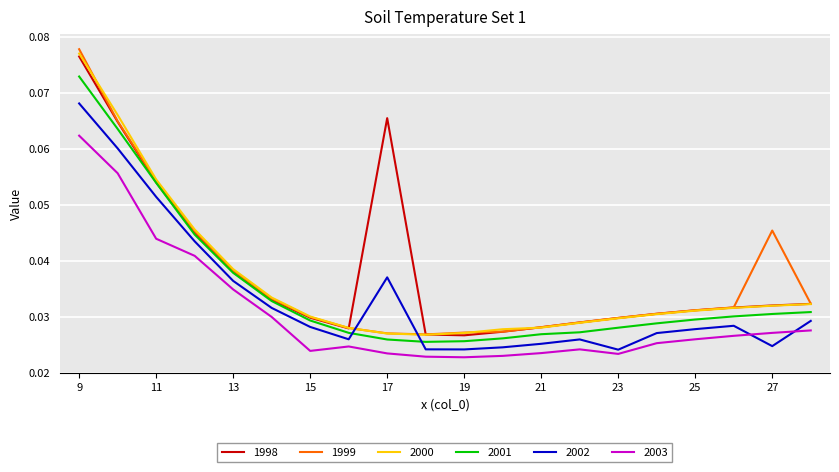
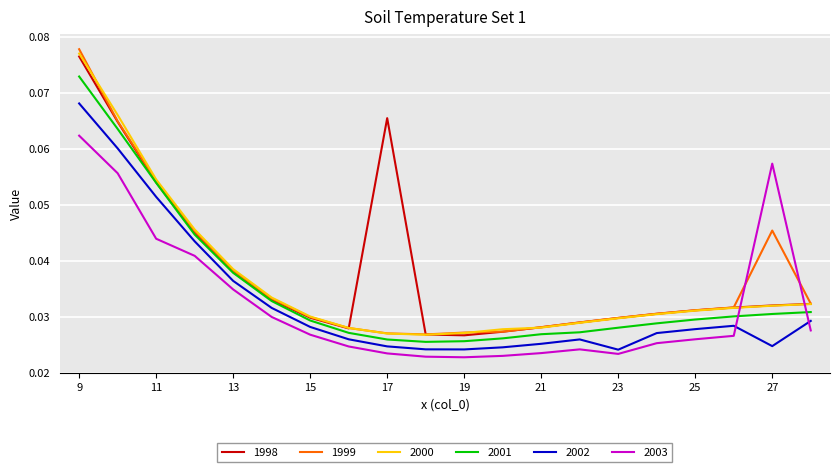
  {
    "1998": {
      "9": 0.077,
      "17": 0.065
    },
    "1999": {
      "9": 0.078,
      "27": 0.045
    },
    "2000": {
      "9": 0.077
    },
    "2001": {
      "9": 0.073,
      "15": 0.029,
      "17": 0.026,
      "19": 0.026,
      "21": 0.027,
      "23": 0.028,
      "25": 0.029,
      "27": 0.030
    },
    "2002": {
      "9": 0.068,
      "11": 0.051,
      "13": 0.036,
      "15": 0.028,
-     "17": 0.037,
+     "17": 0.025,
      "19": 0.024,
      "21": 0.025,
      "23": 0.024,
      "25": 0.028,
      "27": 0.025
    },
    "2003": {
      "9": 0.062,
      "11": 0.044,
      "13": 0.035,
-     "15": 0.024,
+     "15": 0.027,
      "17": 0.023,
      "19": 0.023,
      "21": 0.023,
      "23": 0.023,
      "25": 0.026,
-     "27": 0.027
+     "27": 0.057
    }
  }
